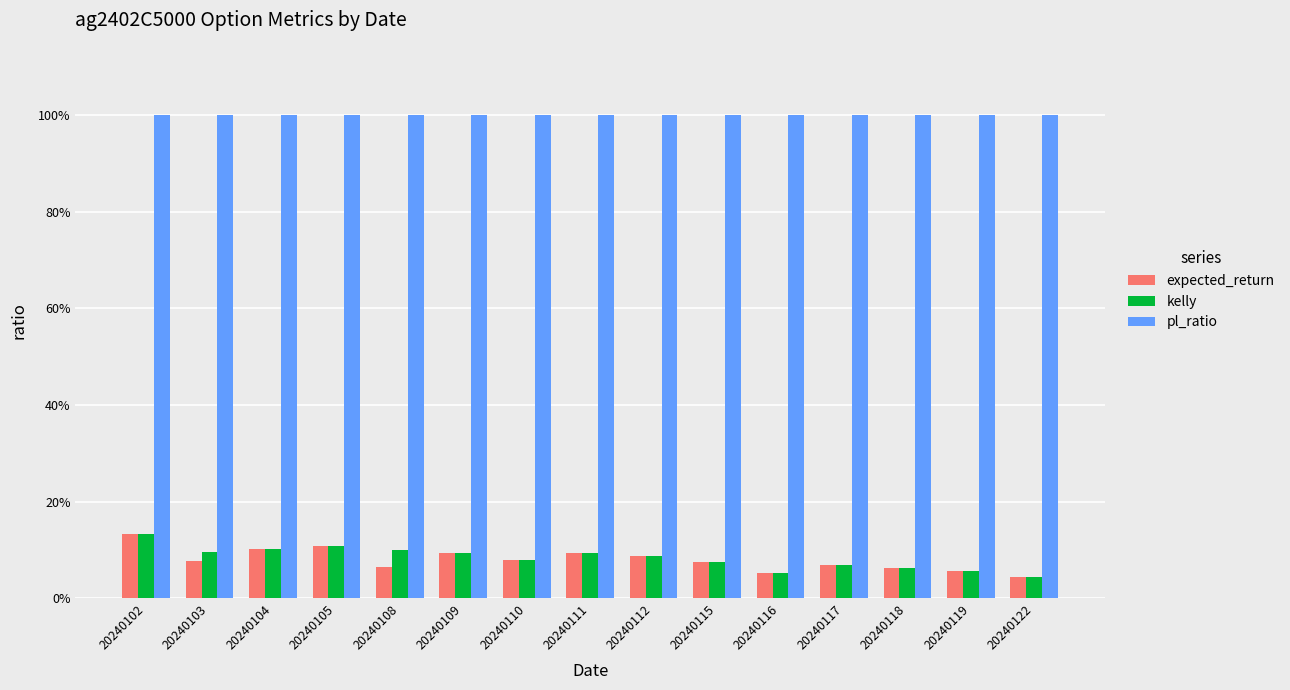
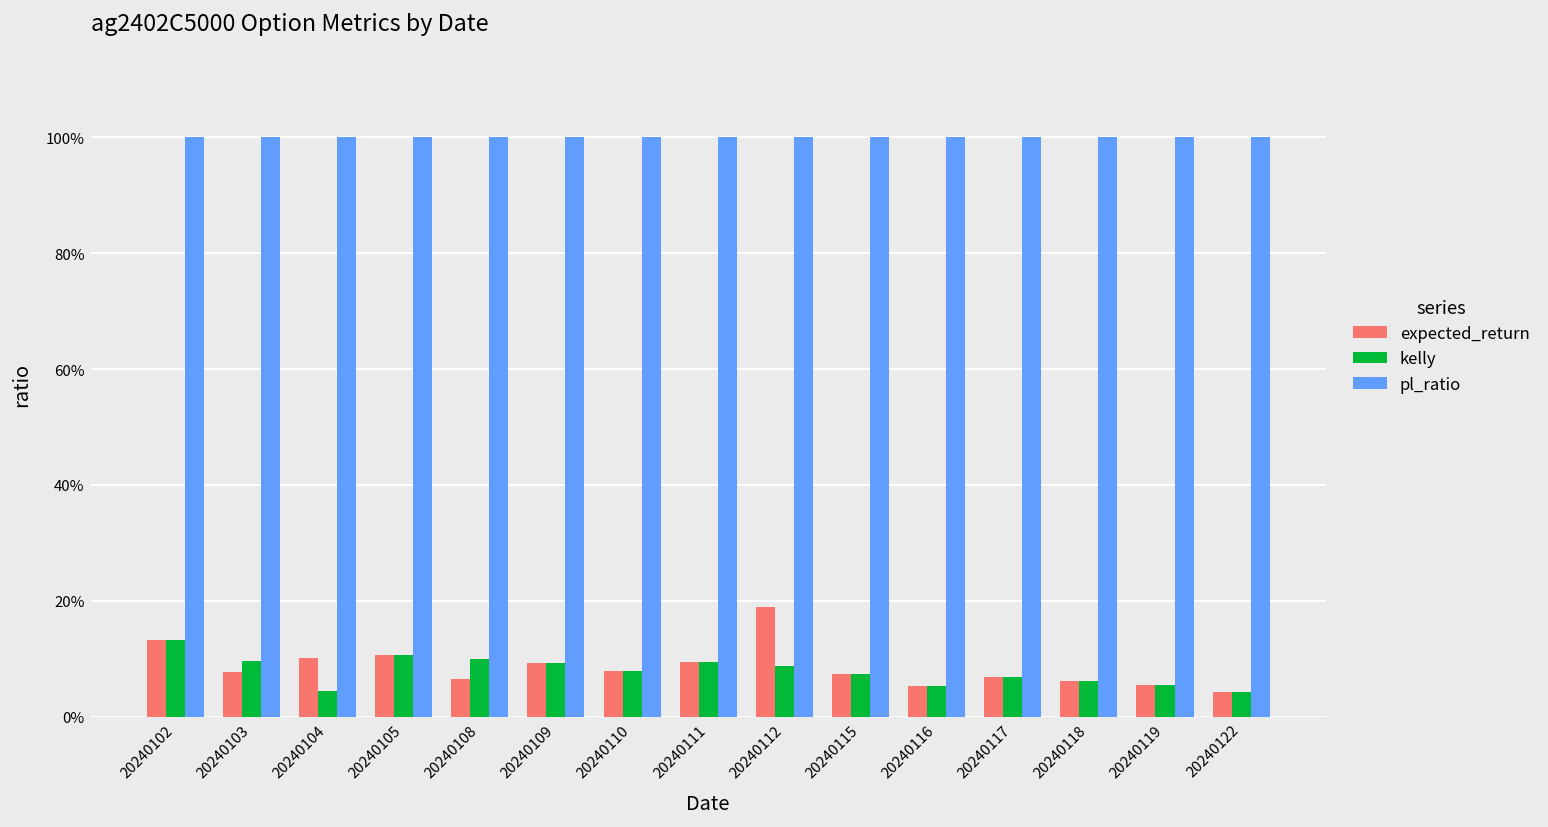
  {
    "expected_return": {
      "20240102": "13%",
      "20240103": "8%",
      "20240104": "10%",
      "20240105": "11%",
      "20240108": "6%",
      "20240109": "9%",
      "20240110": "8%",
      "20240111": "9%",
-     "20240112": "9%",
+     "20240112": "19%",
      "20240115": "7%",
      "20240116": "5%",
      "20240117": "7%",
      "20240118": "6%",
      "20240119": "6%",
      "20240122": "4%"
    },
    "kelly": {
      "20240102": "13%",
      "20240103": "10%",
-     "20240104": "10%",
+     "20240104": "4%",
      "20240105": "11%",
      "20240108": "10%",
      "20240109": "9%",
      "20240110": "8%",
      "20240111": "9%",
      "20240112": "9%",
      "20240115": "7%",
      "20240116": "5%",
      "20240117": "7%",
      "20240118": "6%",
      "20240119": "6%",
      "20240122": "4%"
    },
    "pl_ratio": {
      "20240102": "100%",
      "20240103": "100%",
      "20240104": "100%",
      "20240105": "100%",
      "20240108": "100%",
      "20240109": "100%",
      "20240110": "100%",
      "20240111": "100%",
      "20240112": "100%",
      "20240115": "100%",
      "20240116": "100%",
      "20240117": "100%",
      "20240118": "100%",
      "20240119": "100%",
      "20240122": "100%"
    }
  }
